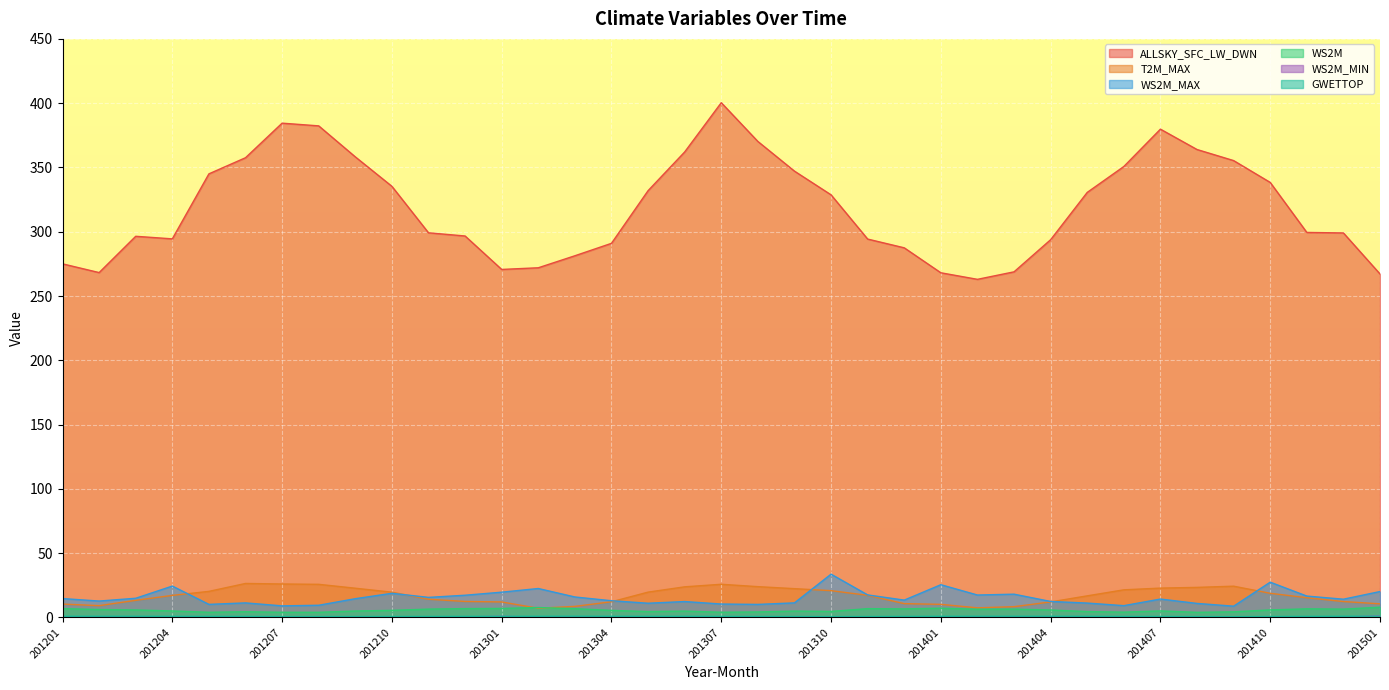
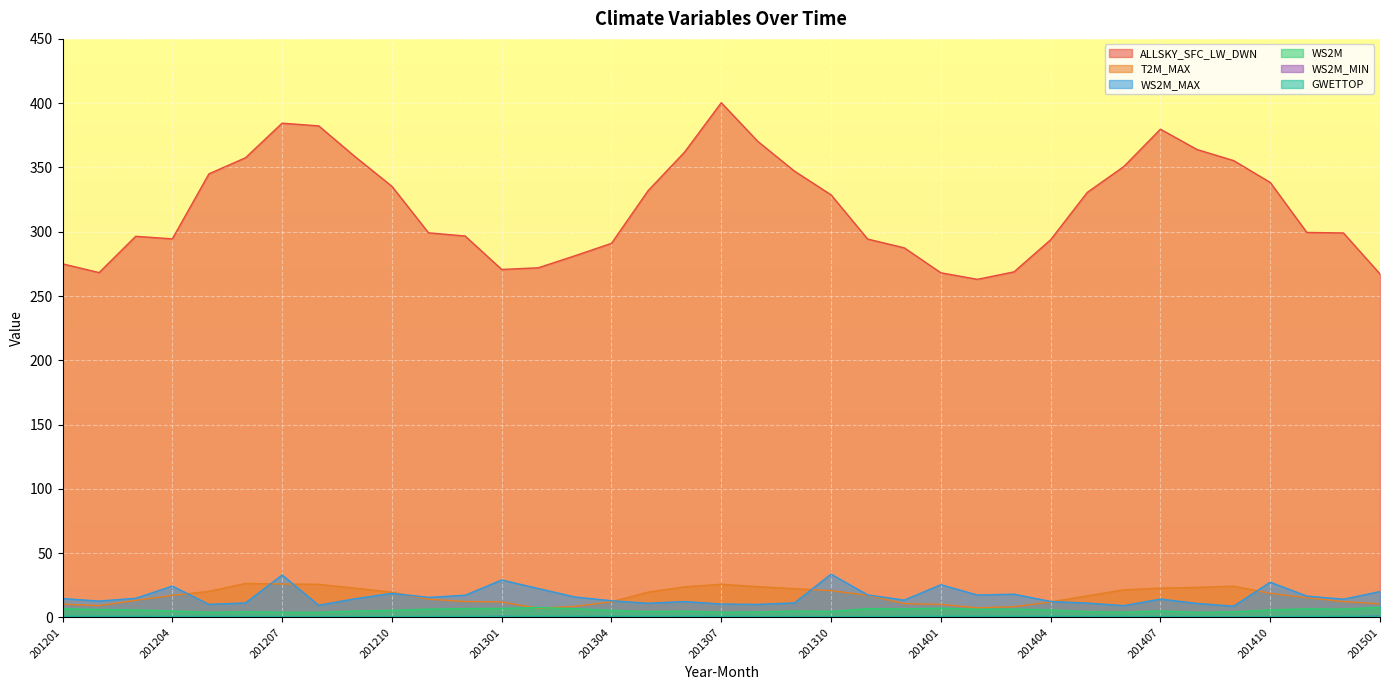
  {
    "WS2M_MAX": {
      "201201": 15,
      "201204": 24,
-     "201207": 9,
-     "201301": 20,
+     "201207": 33,
+     "201301": 29,
      "201307": 10,
      "201310": 34,
      "201401": 25,
      "201407": 14,
      "201410": 27,
      "201501": 20
    }
  }
